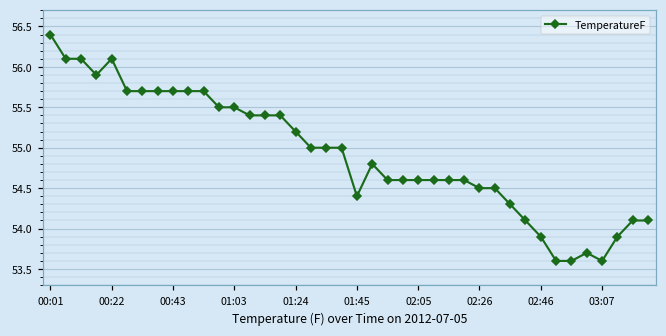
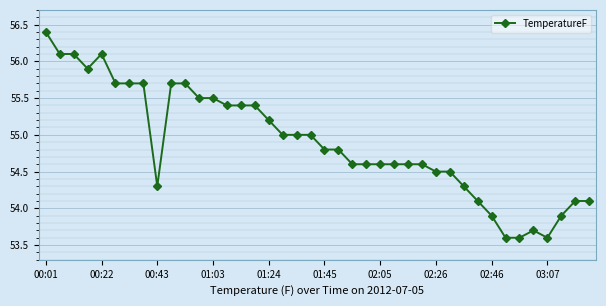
  {
    "00:01": 56.4,
    "00:22": 56.1,
-   "00:43": 55.7,
+   "00:43": 54.3,
    "01:03": 55.5,
    "01:24": 55.2,
-   "01:45": 54.4,
+   "01:45": 54.8,
    "02:05": 54.6,
    "02:26": 54.5,
    "02:46": 53.9,
    "03:07": 53.6
  }
